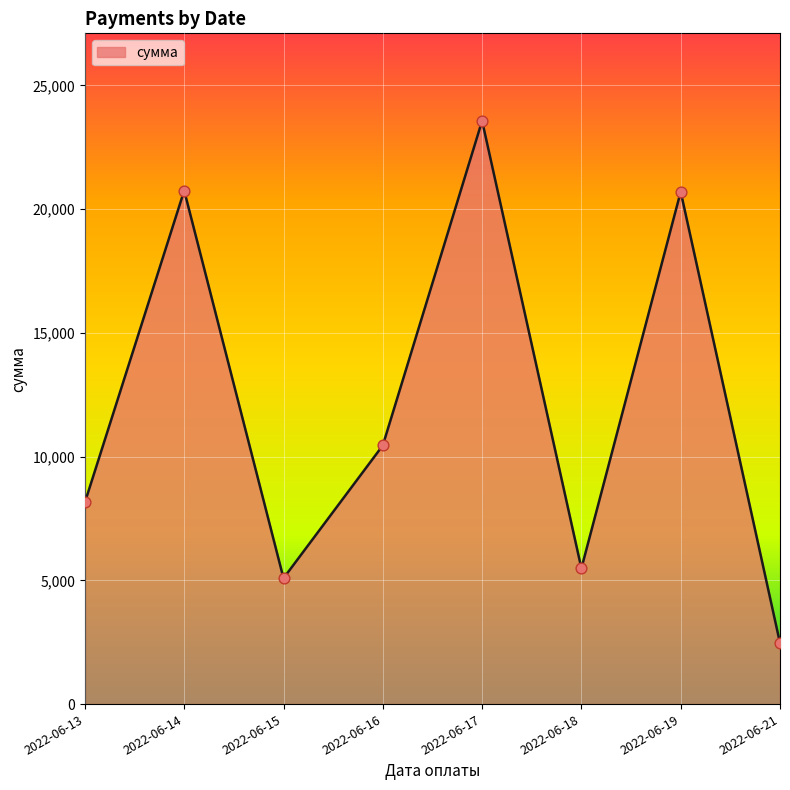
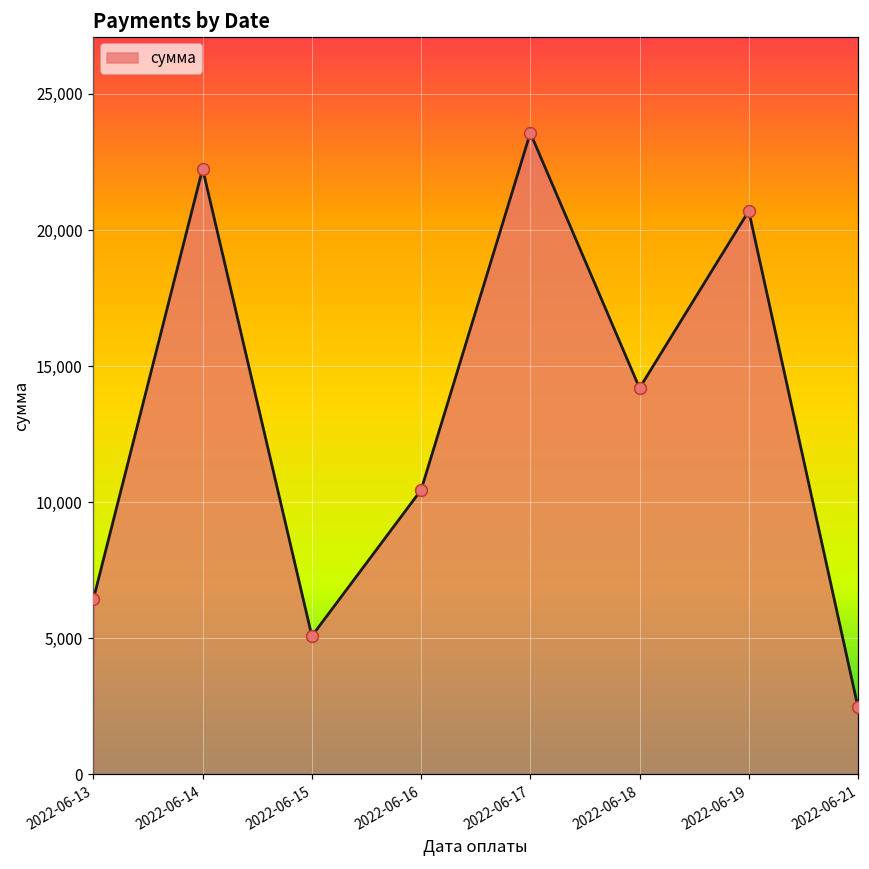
  {
-   "2022-06-13": "8,100",
-   "2022-06-14": "20,700",
+   "2022-06-13": "6,400",
+   "2022-06-14": "22,300",
    "2022-06-15": "5,100",
    "2022-06-16": "10,500",
    "2022-06-17": "23,600",
-   "2022-06-18": "5,500",
+   "2022-06-18": "14,200",
    "2022-06-19": "20,700",
    "2022-06-21": "2,500"
  }
